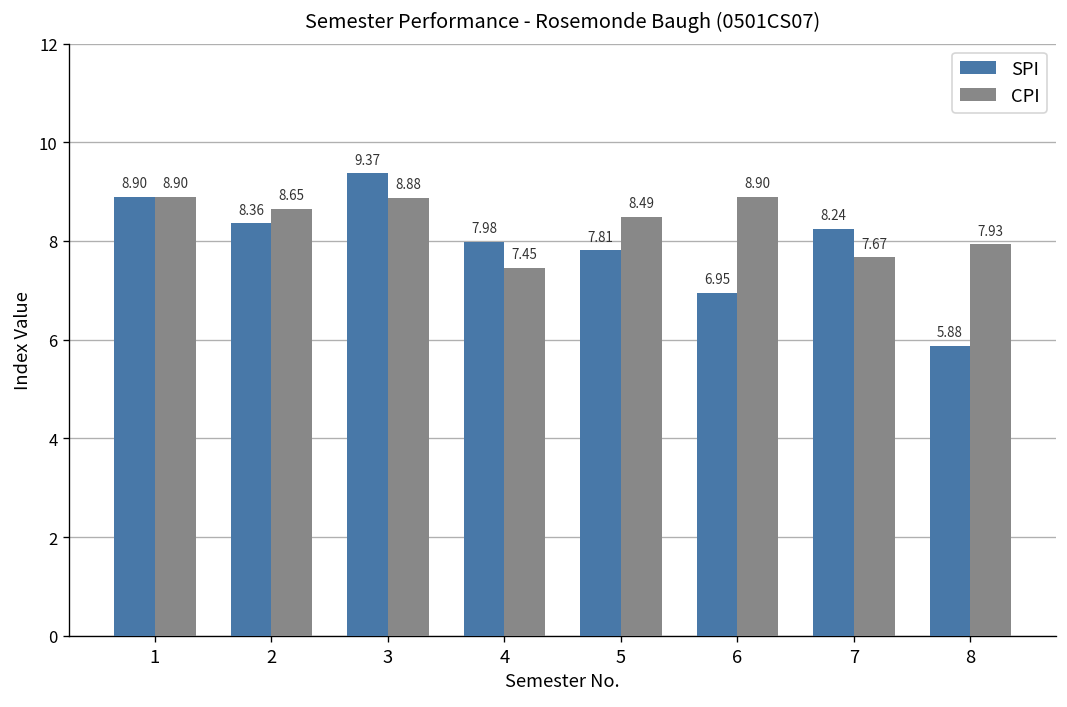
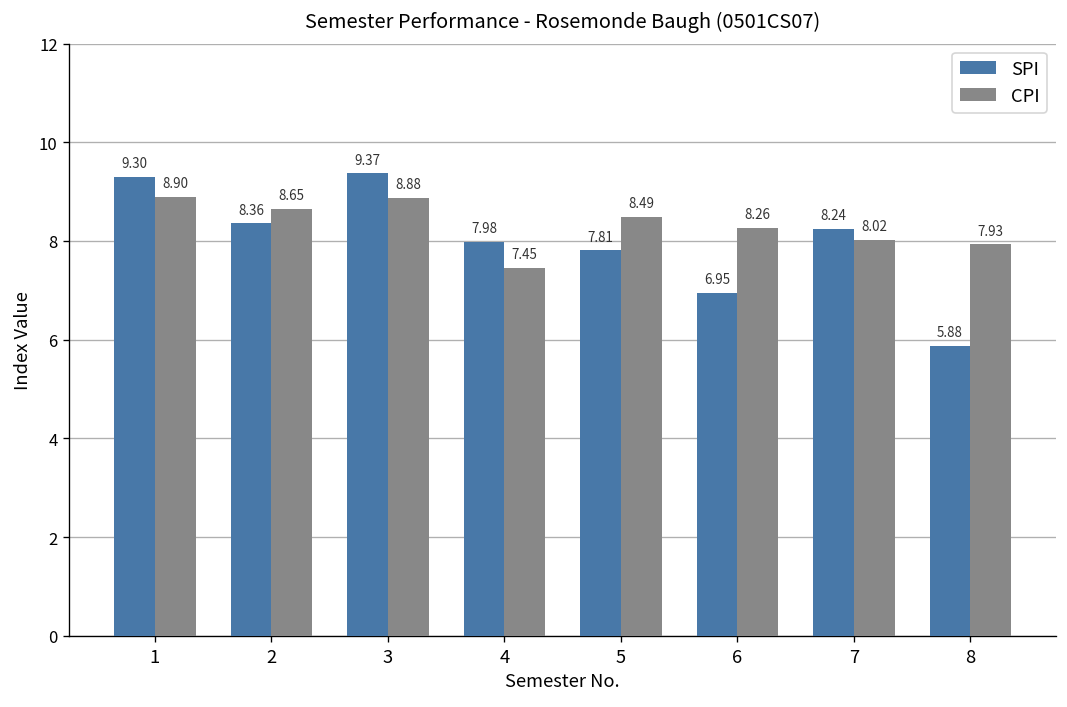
  {
    "SPI": {
-     "1": 8.90,
+     "1": 9.30,
      "2": 8.36,
      "3": 9.37,
      "4": 7.98,
      "5": 7.81,
      "6": 6.95,
      "7": 8.24,
      "8": 5.88
    },
    "CPI": {
      "1": 8.90,
      "2": 8.65,
      "3": 8.88,
      "4": 7.45,
      "5": 8.49,
-     "6": 8.90,
-     "7": 7.67,
+     "6": 8.26,
+     "7": 8.02,
      "8": 7.93
    }
  }
